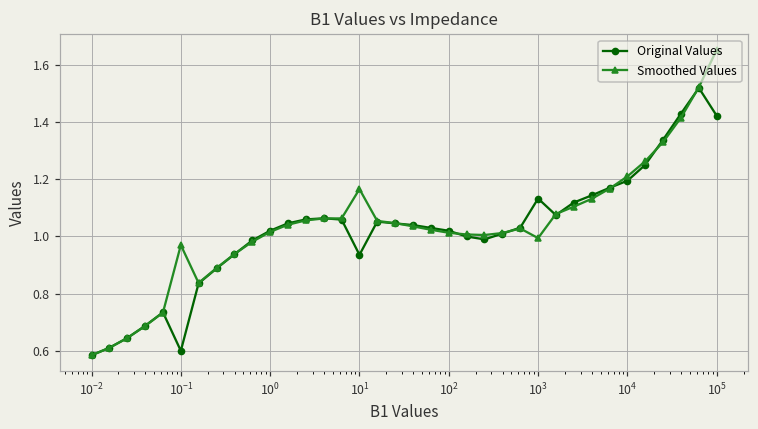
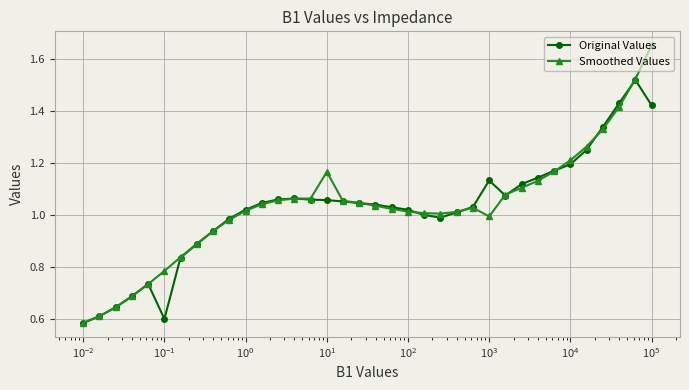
  {
    "Original Values": {
      "10^-1": 0.60,
-     "10^1": 0.94,
+     "10^1": 1.06,
      "10^3": 1.13,
      "10^4": 1.20,
      "10^5": 1.42
    },
    "Smoothed Values": {
-     "10^-1": 0.97,
+     "10^-1": 0.78,
      "10^1": 1.17,
      "10^3": 0.99,
      "10^4": 1.21
    }
  }
